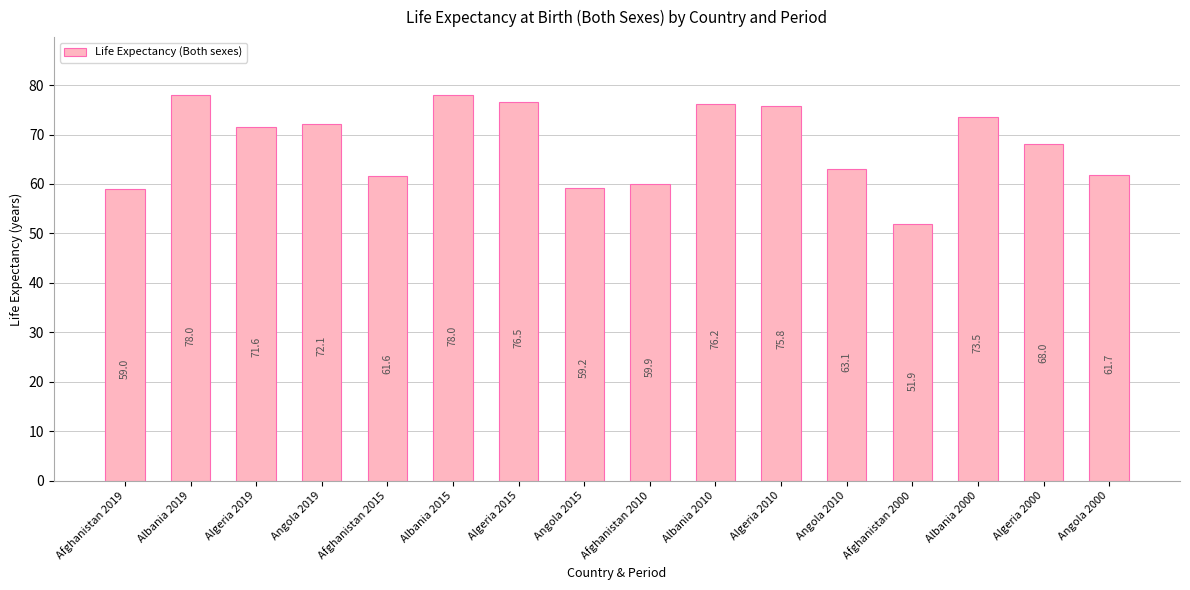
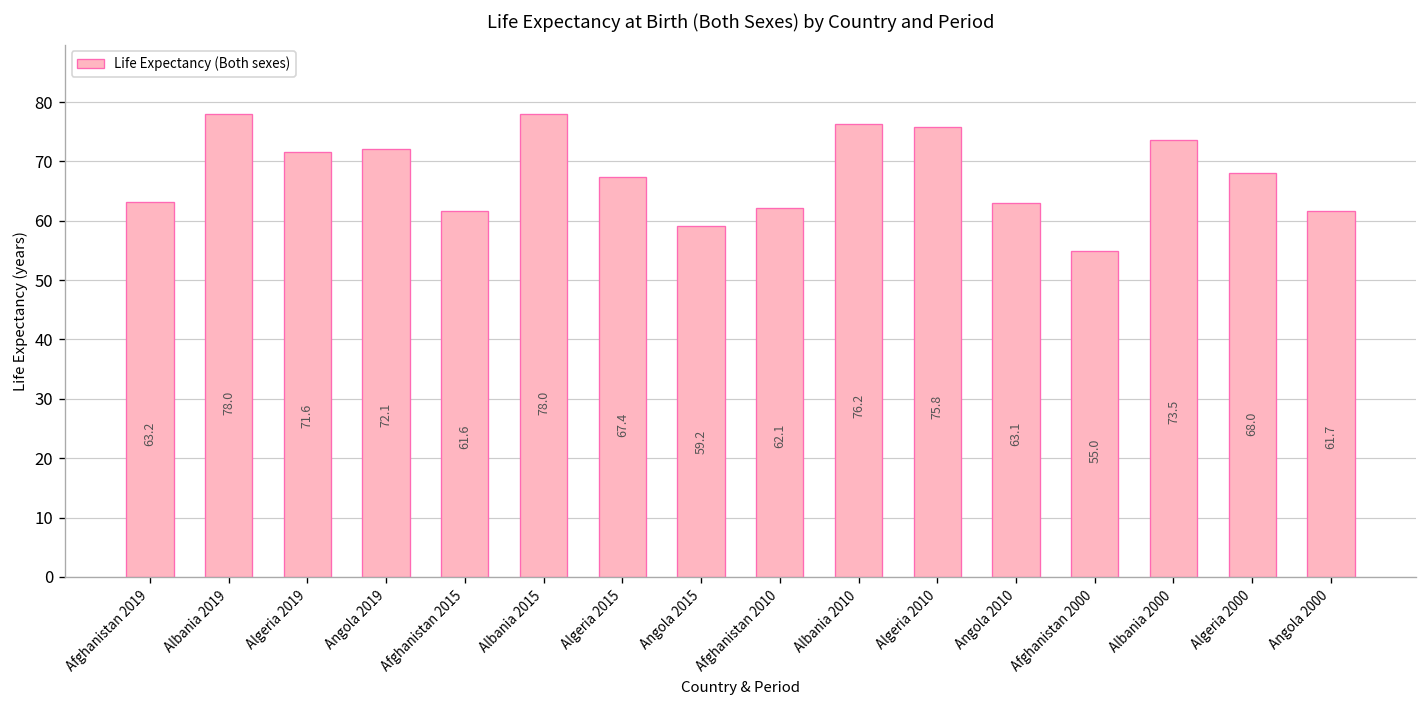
  {
-   "Afghanistan 2019": 59.0,
+   "Afghanistan 2019": 63.2,
    "Albania 2019": 78.0,
    "Algeria 2019": 71.6,
    "Angola 2019": 72.1,
    "Afghanistan 2015": 61.6,
    "Albania 2015": 78.0,
-   "Algeria 2015": 76.5,
+   "Algeria 2015": 67.4,
    "Angola 2015": 59.2,
-   "Afghanistan 2010": 59.9,
+   "Afghanistan 2010": 62.1,
    "Albania 2010": 76.2,
    "Algeria 2010": 75.8,
    "Angola 2010": 63.1,
-   "Afghanistan 2000": 51.9,
+   "Afghanistan 2000": 55.0,
    "Albania 2000": 73.5,
    "Algeria 2000": 68.0,
    "Angola 2000": 61.7
  }
